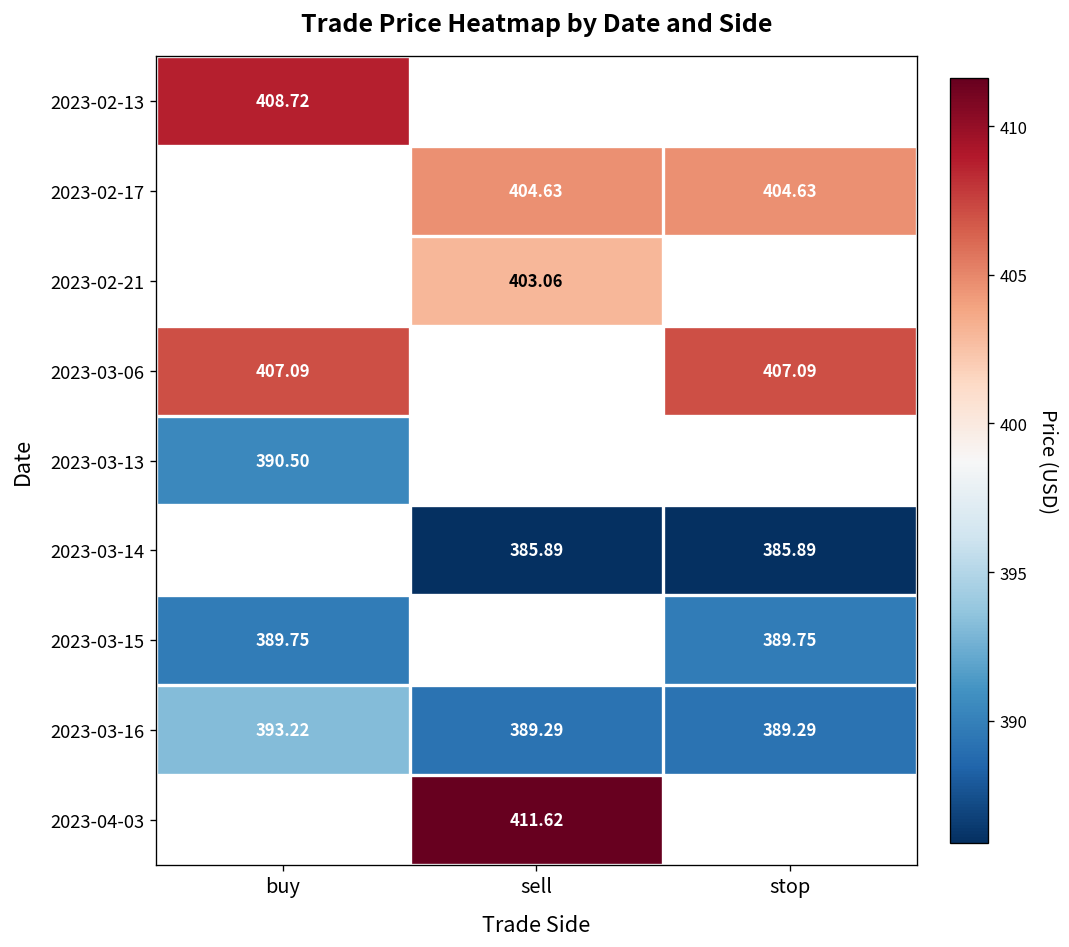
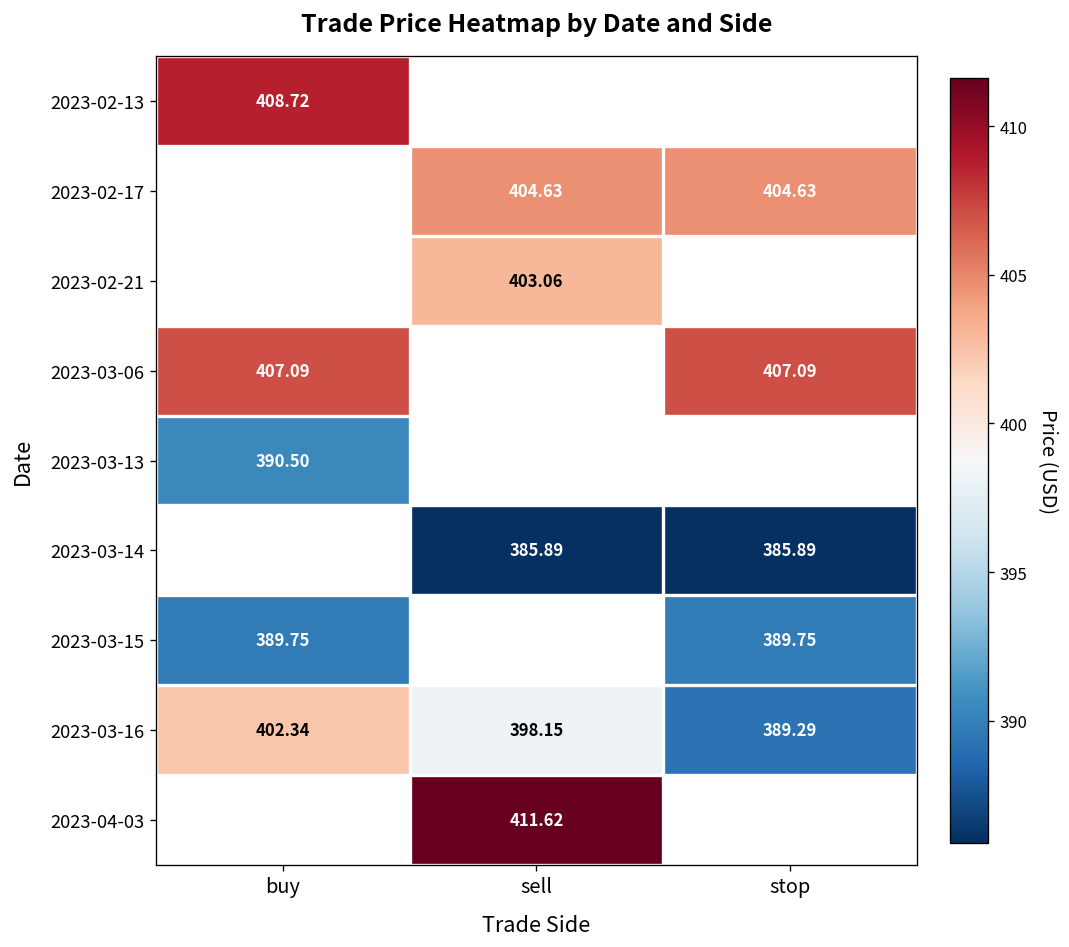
  {
    "2023-02-13": {
      "buy": 408.72
    },
    "2023-02-17": {
      "sell": 404.63,
      "stop": 404.63
    },
    "2023-02-21": {
      "sell": 403.06
    },
    "2023-03-06": {
      "buy": 407.09,
      "stop": 407.09
    },
    "2023-03-13": {
      "buy": 390.50
    },
    "2023-03-14": {
      "sell": 385.89,
      "stop": 385.89
    },
    "2023-03-15": {
      "buy": 389.75,
      "stop": 389.75
    },
    "2023-03-16": {
-     "buy": 393.22,
-     "sell": 389.29,
+     "buy": 402.34,
+     "sell": 398.15,
      "stop": 389.29
    },
    "2023-04-03": {
      "sell": 411.62
    }
  }
